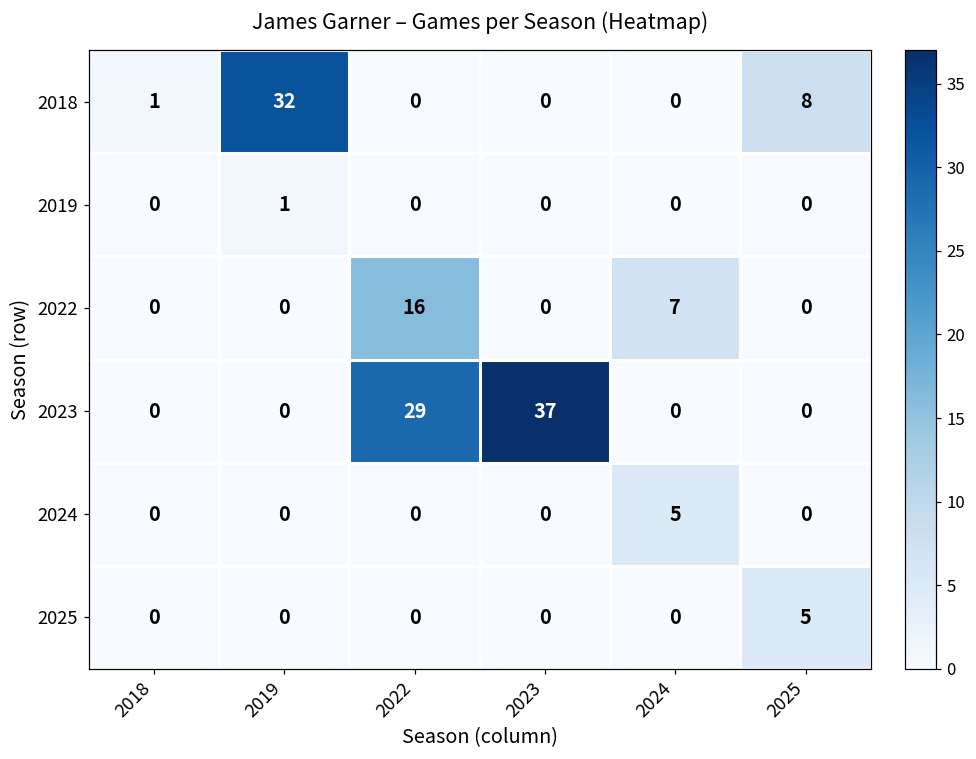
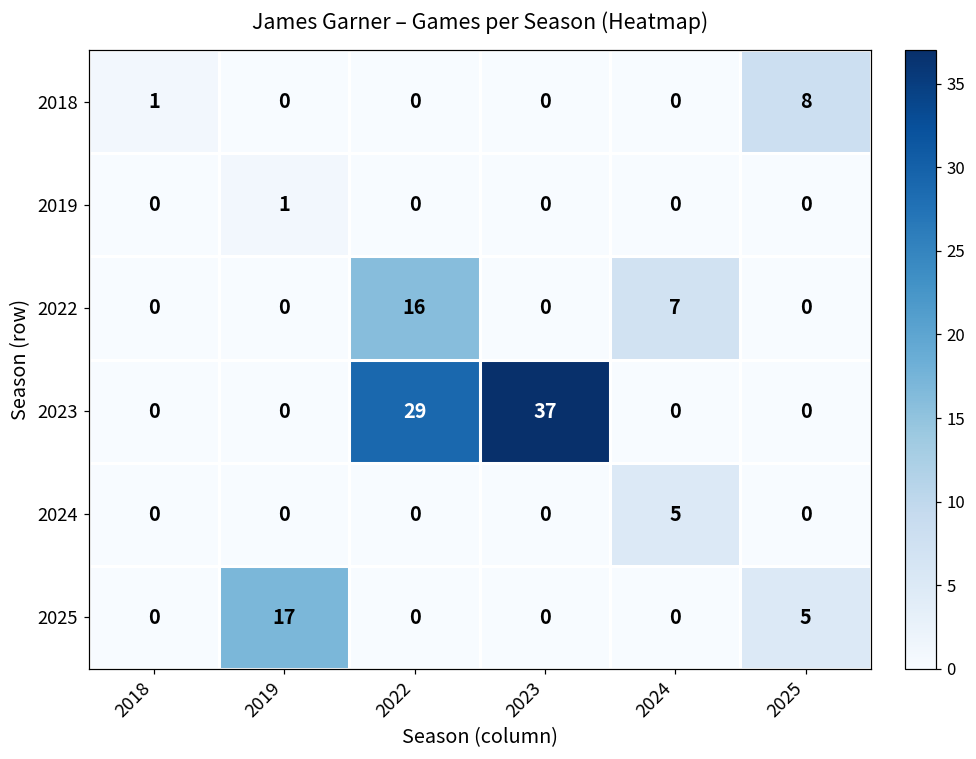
  {
    "2018": {
      "2018": 1,
-     "2019": 32,
+     "2019": 0,
      "2022": 0,
      "2023": 0,
      "2024": 0,
      "2025": 8
    },
    "2019": {
      "2018": 0,
      "2019": 1,
      "2022": 0,
      "2023": 0,
      "2024": 0,
      "2025": 0
    },
    "2022": {
      "2018": 0,
      "2019": 0,
      "2022": 16,
      "2023": 0,
      "2024": 7,
      "2025": 0
    },
    "2023": {
      "2018": 0,
      "2019": 0,
      "2022": 29,
      "2023": 37,
      "2024": 0,
      "2025": 0
    },
    "2024": {
      "2018": 0,
      "2019": 0,
      "2022": 0,
      "2023": 0,
      "2024": 5,
      "2025": 0
    },
    "2025": {
      "2018": 0,
-     "2019": 0,
+     "2019": 17,
      "2022": 0,
      "2023": 0,
      "2024": 0,
      "2025": 5
    }
  }
